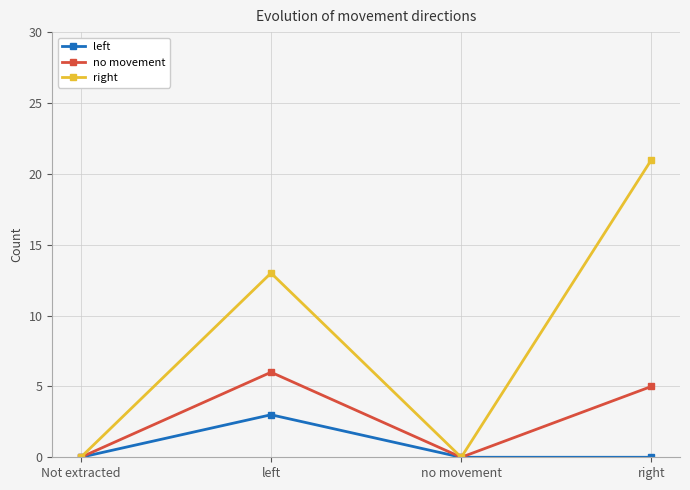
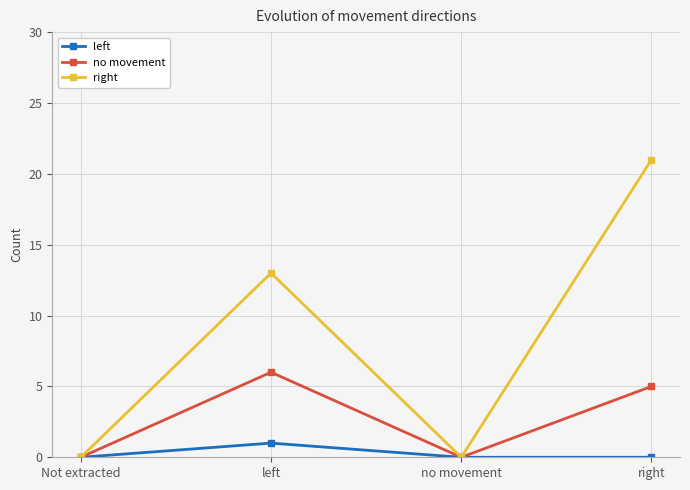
  {
    "left": {
-     "left": 3,
+     "left": 1,
      "right": 0
    },
    "no movement": {
      "left": 6,
      "right": 5
    },
    "right": {
      "left": 13,
      "right": 21
    }
  }
